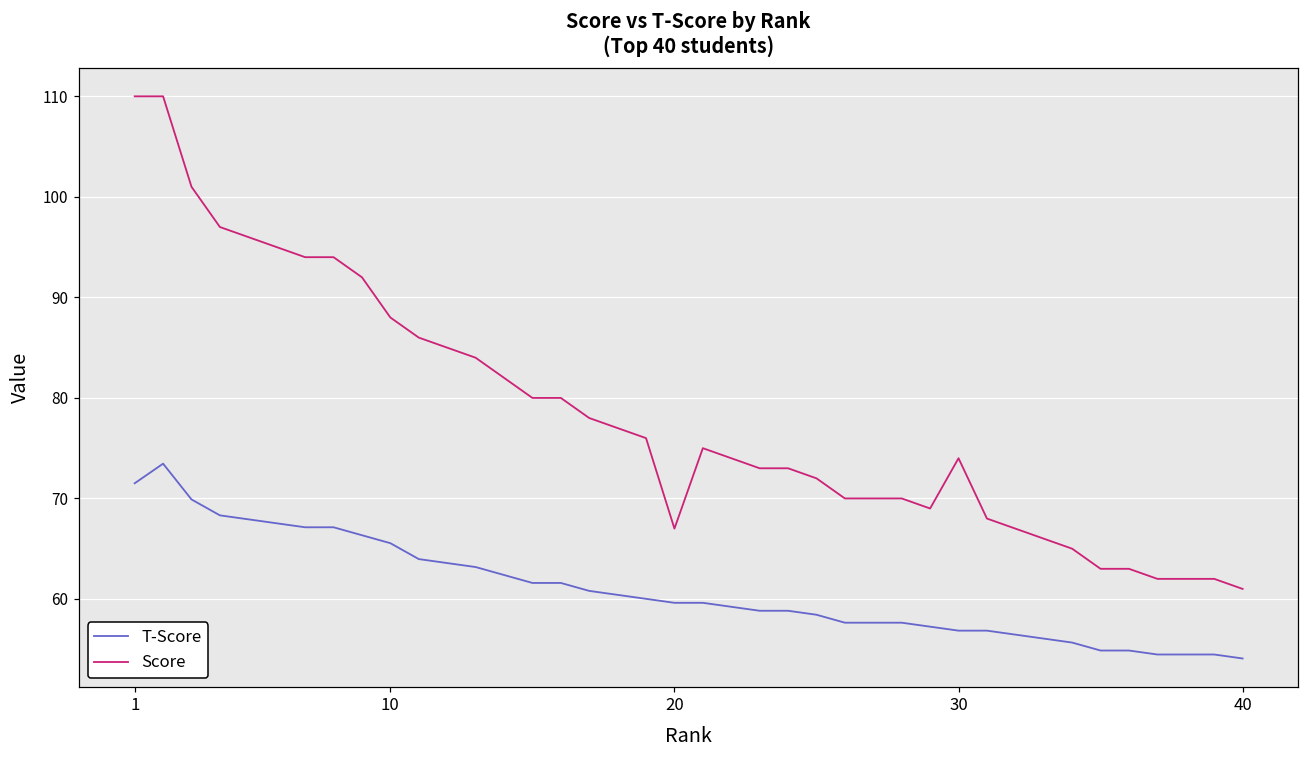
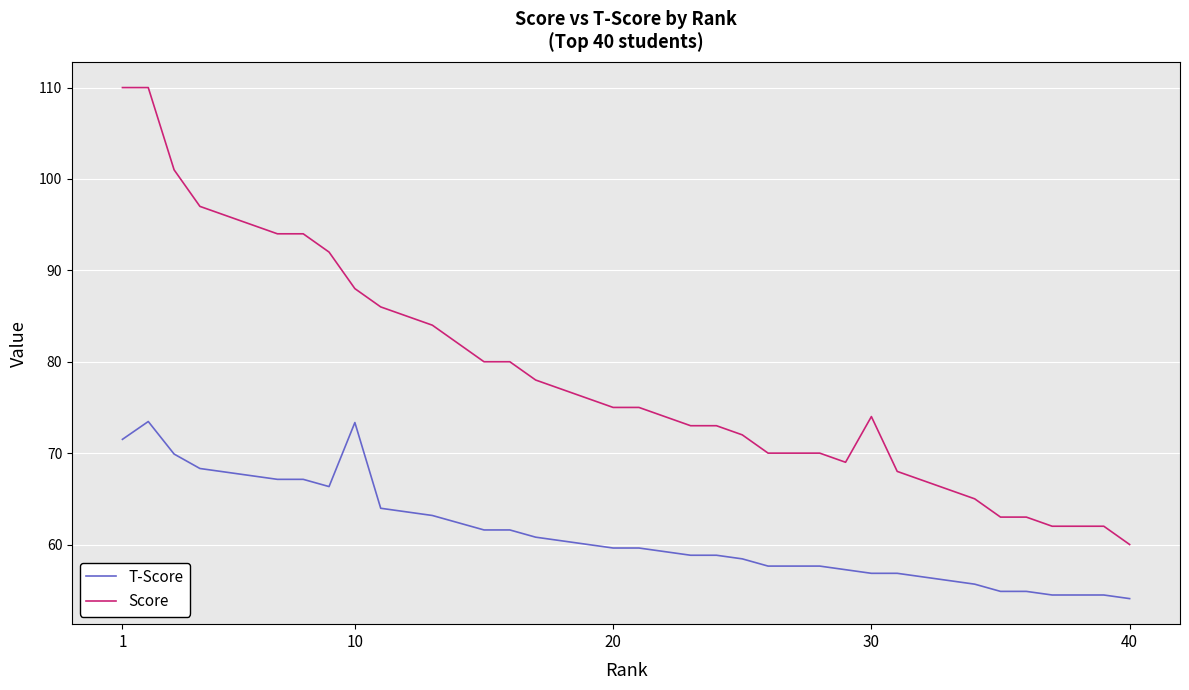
  {
    "T-Score": {
      "1": 72,
-     "10": 66,
+     "10": 73,
      "20": 60,
      "30": 57,
      "40": 54
    },
    "Score": {
      "1": 110,
      "10": 88,
-     "20": 67,
+     "20": 75,
      "30": 74,
-     "40": 61
+     "40": 60
    }
  }
